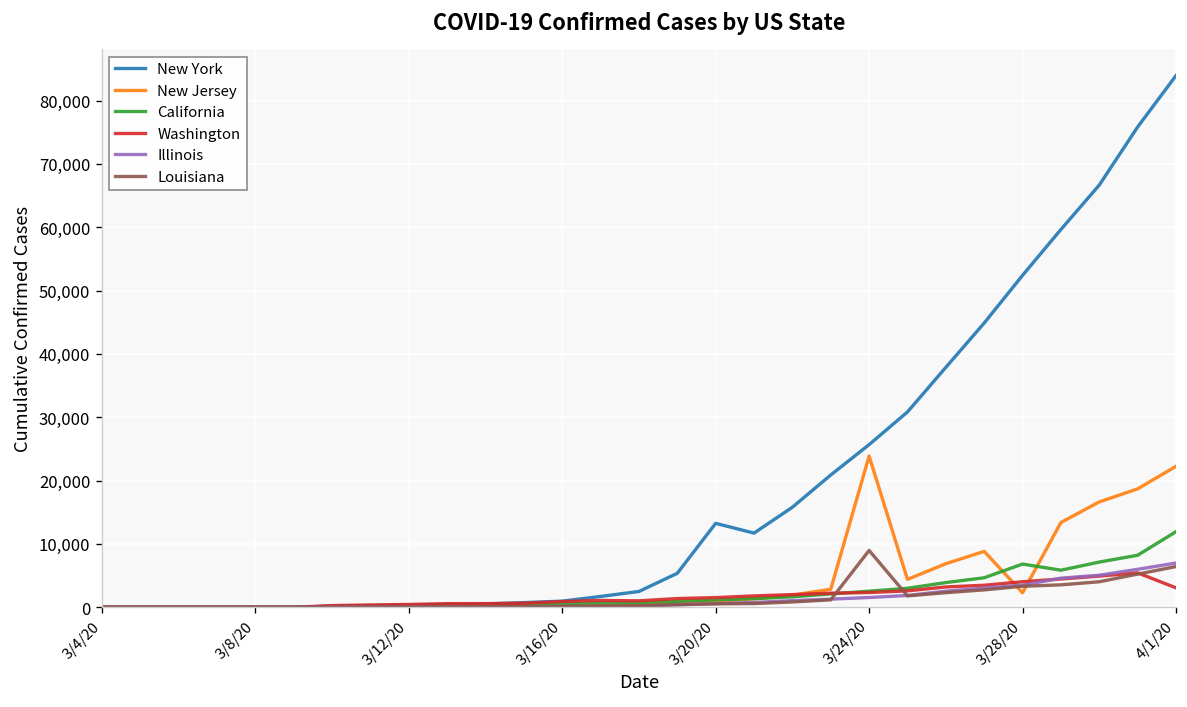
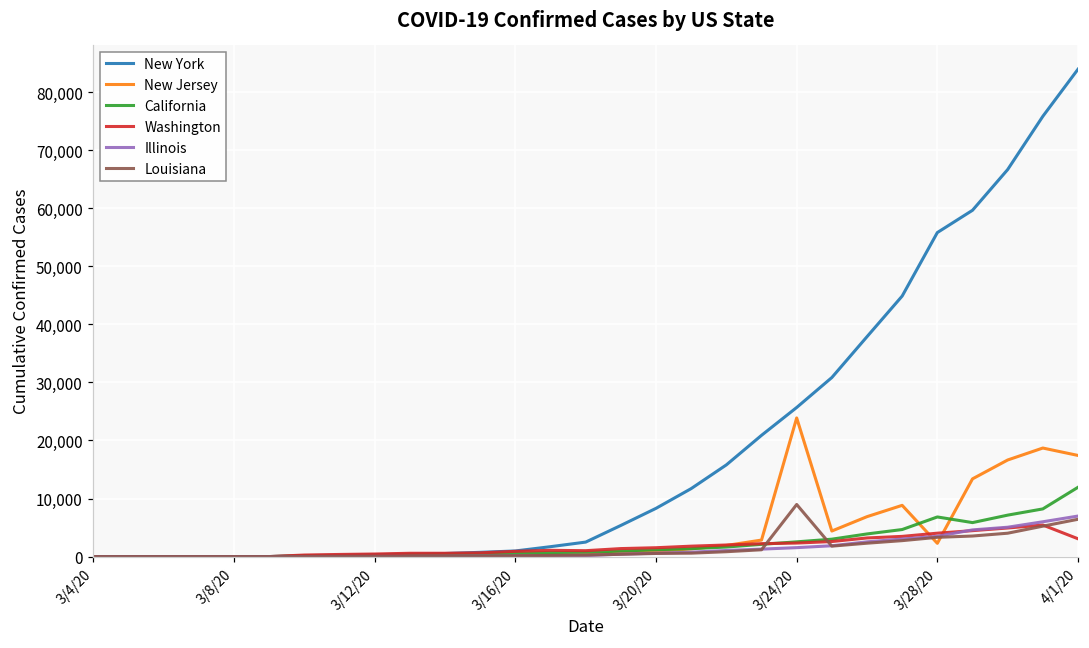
  {
    "New York": {
-     "3/20/20": "13,000",
+     "3/20/20": "8,000",
      "3/24/20": "26,000",
-     "3/28/20": "52,000",
+     "3/28/20": "56,000",
      "4/1/20": "84,000"
    },
    "New Jersey": {
      "3/24/20": "24,000",
      "3/28/20": "2,000",
-     "4/1/20": "22,000"
+     "4/1/20": "17,000"
    },
    "California": {
      "3/28/20": "7,000",
      "4/1/20": "12,000"
    },
    "Washington": {
      "3/28/20": "4,000",
      "4/1/20": "3,000"
    },
    "Illinois": {
      "3/24/20": "2,000",
      "4/1/20": "7,000"
    },
    "Louisiana": {
      "3/24/20": "9,000",
      "4/1/20": "6,000"
    }
  }
